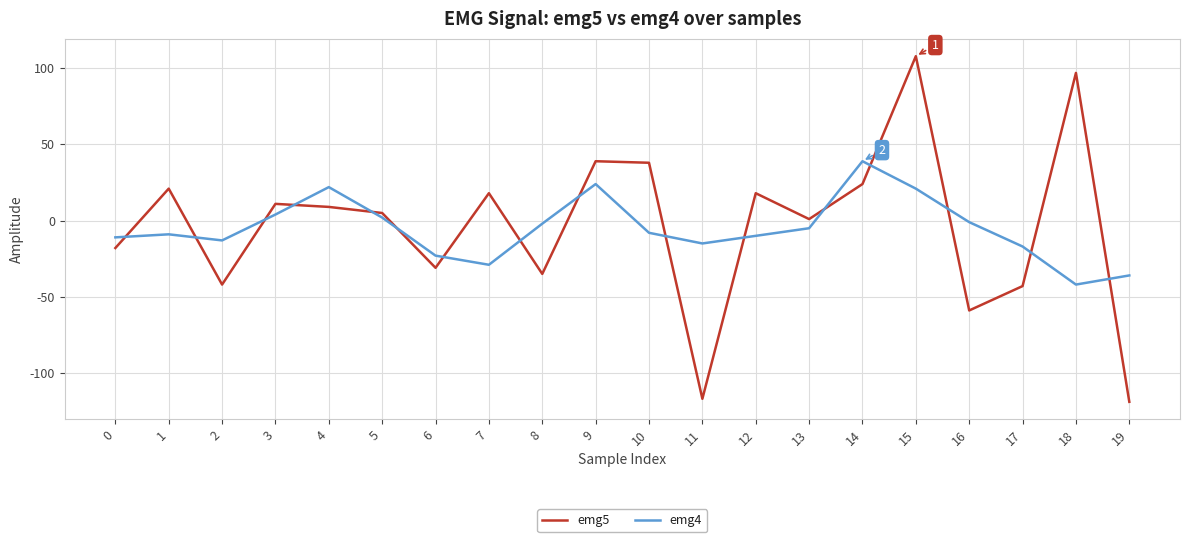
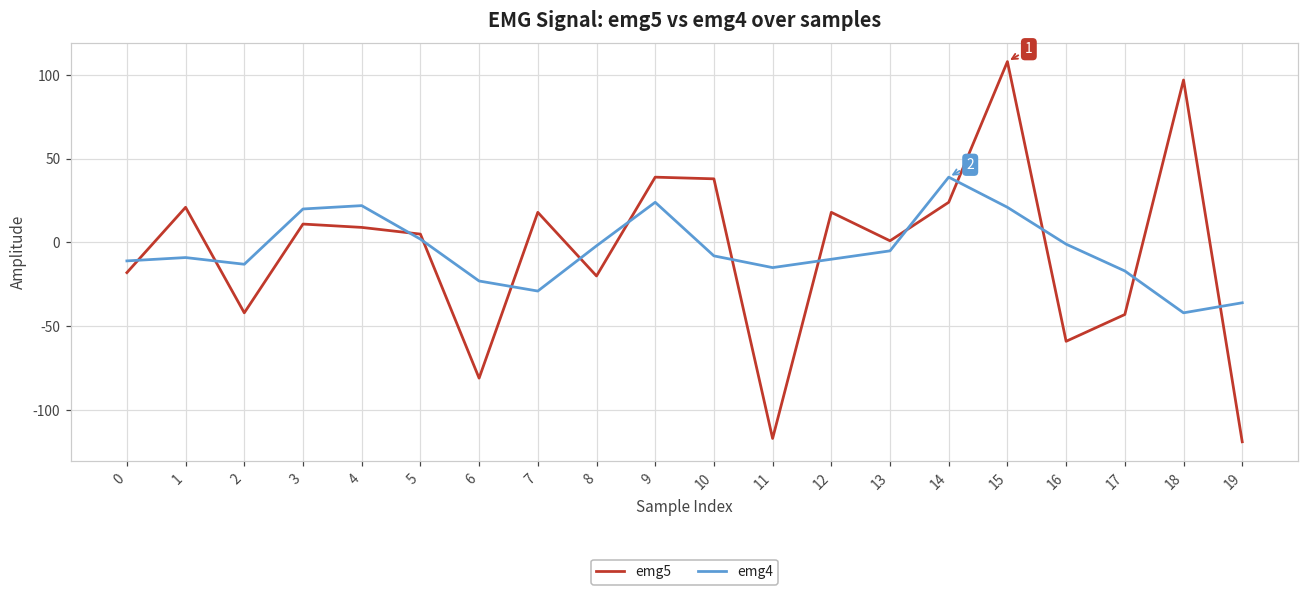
  {
    "emg5": {
      "0": -18,
      "1": 21,
      "2": -42,
      "3": 11,
      "4": 9,
      "5": 5,
-     "6": -31,
+     "6": -81,
      "7": 18,
-     "8": -35,
+     "8": -20,
      "9": 39,
      "10": 38,
      "11": -117,
      "12": 18,
      "13": 1,
      "14": 24,
      "16": -59,
      "17": -43,
      "18": 97,
      "19": -119
    },
    "emg4": {
      "0": -11,
      "1": -9,
      "2": -13,
-     "3": 4,
+     "3": 20,
      "4": 22,
      "5": 2,
      "6": -23,
      "7": -29,
      "8": -2,
      "9": 24,
      "10": -8,
      "11": -15,
      "12": -10,
      "13": -5,
      "15": 21,
      "16": -1,
      "17": -17,
      "18": -42,
      "19": -36
    }
  }
